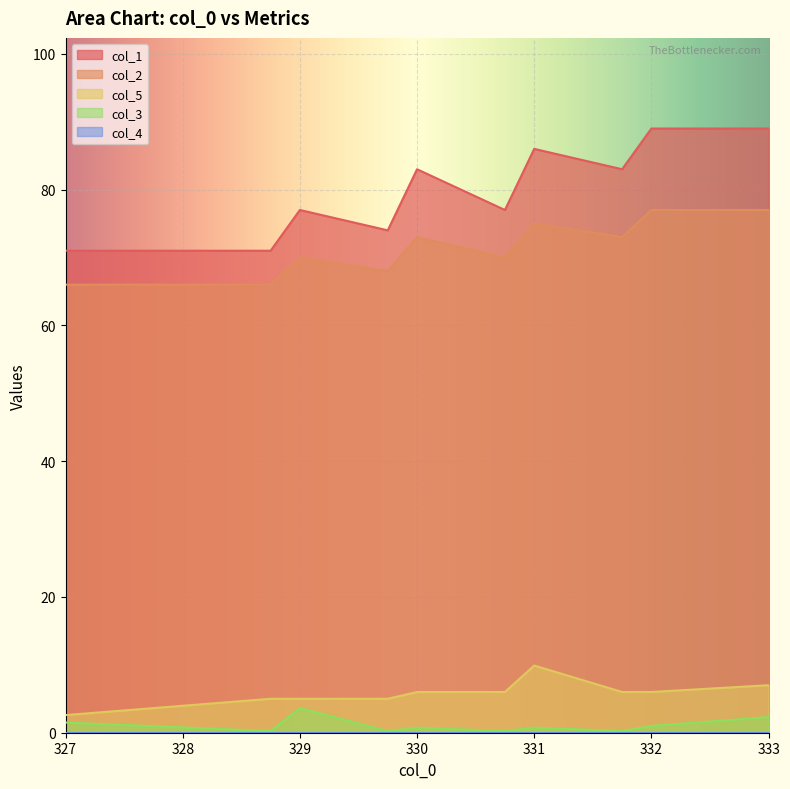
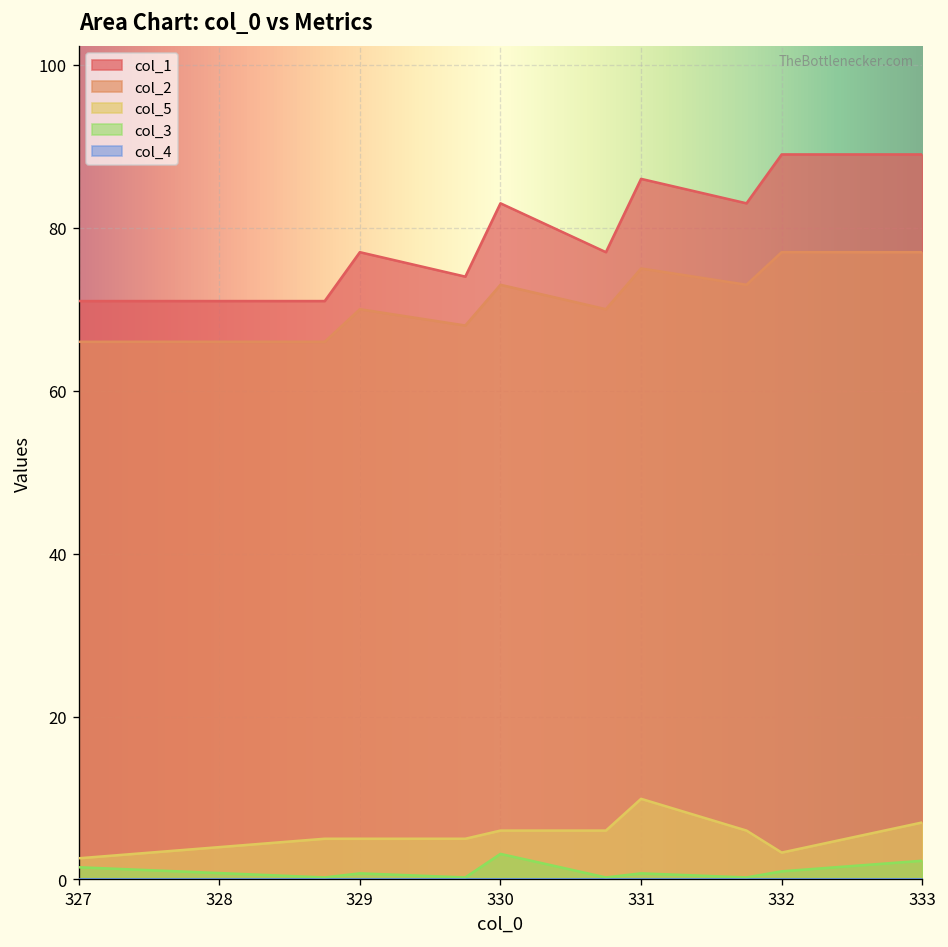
  {
    "col_5": {
      "327": 3,
      "329": 5,
      "330": 6,
      "331": 10,
-     "332": 6,
+     "332": 3,
      "333": 7
    },
    "col_3": {
      "327": 2,
-     "329": 4,
-     "330": 1,
+     "329": 1,
+     "330": 3,
      "331": 1,
      "332": 1,
      "333": 2
    },
    "col_4": {
      "327": 0,
      "329": 0,
      "330": 0,
      "331": 0,
      "332": 0,
      "333": 0
    }
  }
